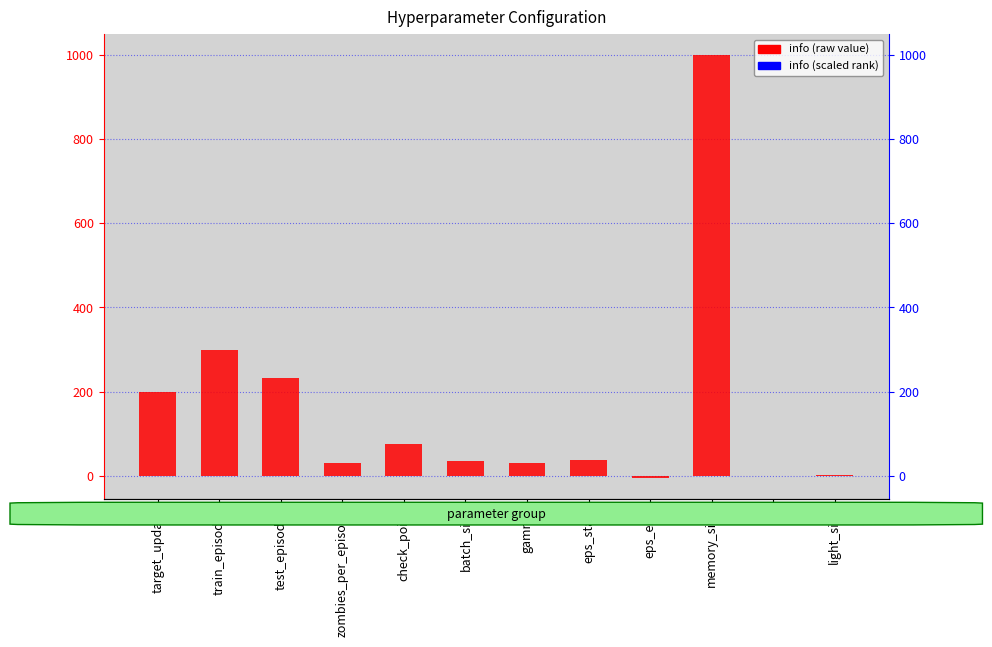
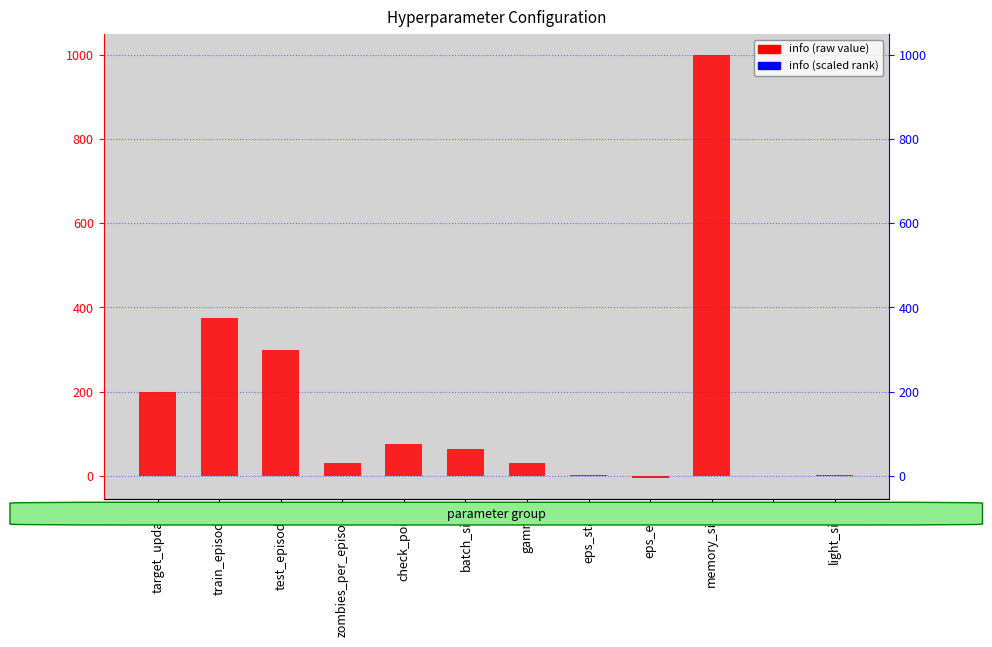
  {
    "target_update": 200,
-   "train_episodes": 300,
-   "test_episodes": 230,
+   "train_episodes": 370,
+   "test_episodes": 300,
    "zombies_per_episode": 30,
    "check_point": 80,
-   "batch_size": 30,
+   "batch_size": 60,
    "gamma": 30,
-   "eps_start": 40,
+   "eps_start": 0,
    "memory_size": 1000
  }
